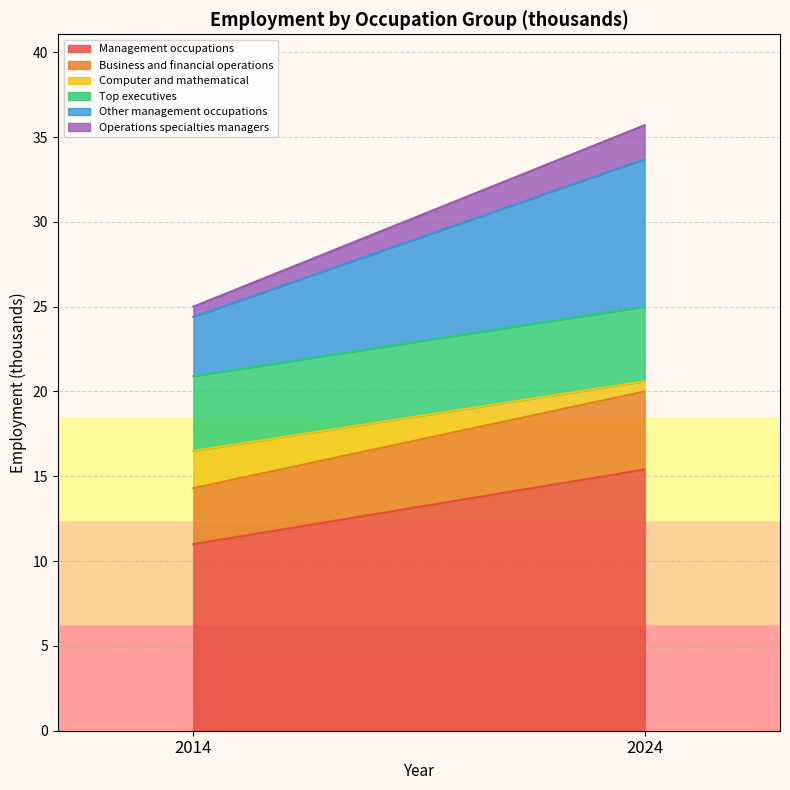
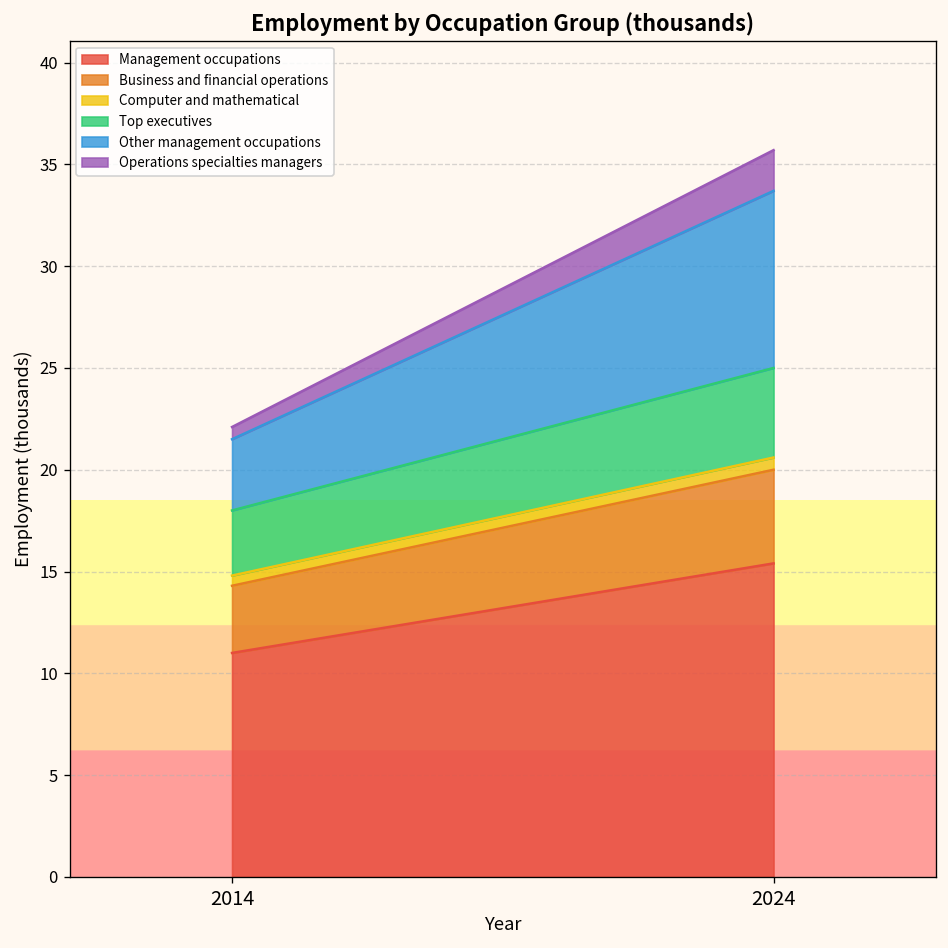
  {
    "Computer and mathematical": {
-     "2014": 2.2,
+     "2014": 0.5,
      "2024": 0.6
    },
    "Top executives": {
-     "2014": 4.4,
+     "2014": 3.2,
      "2024": 4.4
    },
    "Other management occupations": {
      "2014": 3.5,
      "2024": 8.7
    },
    "Operations specialties managers": {
      "2014": 0.6,
      "2024": 2.0
    }
  }
